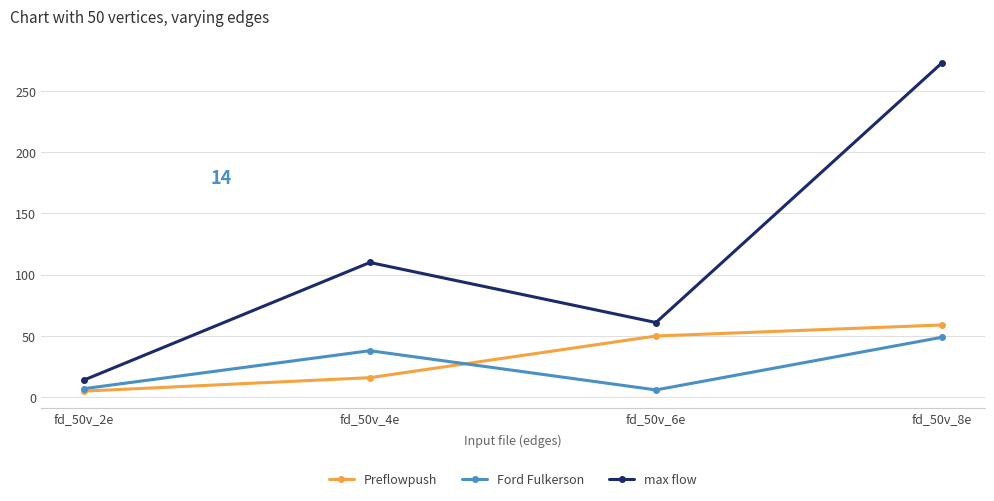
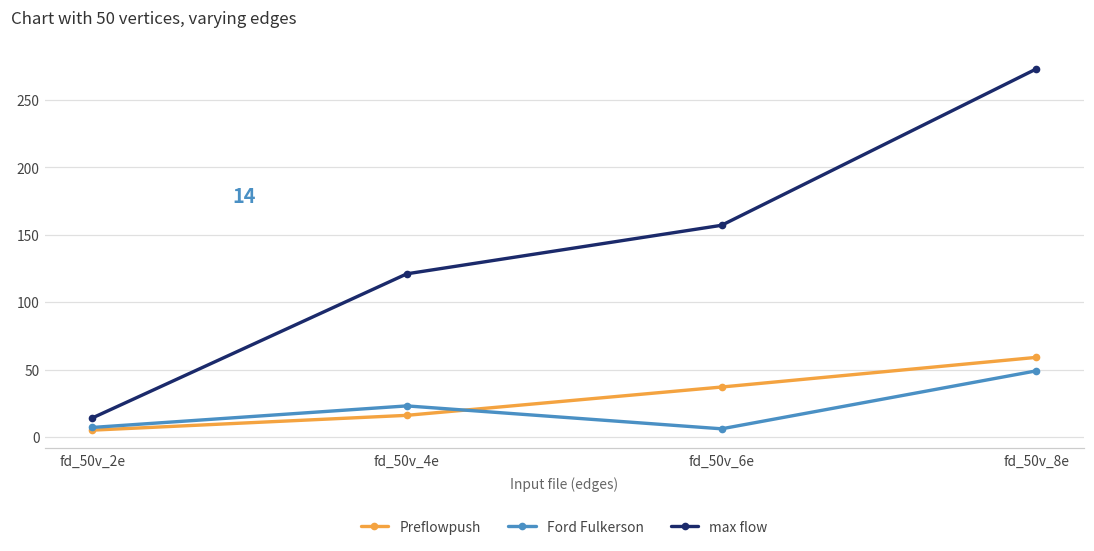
  {
    "Preflowpush": {
      "fd_50v_4e": 16,
-     "fd_50v_6e": 50,
+     "fd_50v_6e": 37,
      "fd_50v_8e": 59
    },
    "Ford Fulkerson": {
-     "fd_50v_4e": 38,
+     "fd_50v_4e": 23,
      "fd_50v_6e": 6,
      "fd_50v_8e": 49
    },
    "max flow": {
      "fd_50v_2e": 14,
-     "fd_50v_4e": 110,
-     "fd_50v_6e": 61,
+     "fd_50v_4e": 121,
+     "fd_50v_6e": 157,
      "fd_50v_8e": 273
    }
  }
